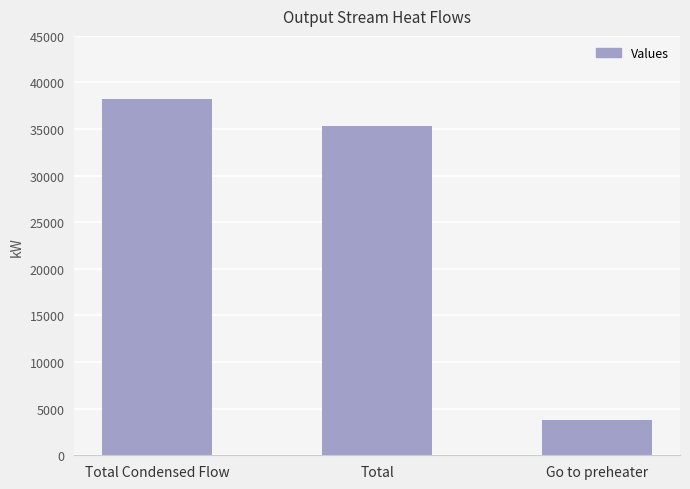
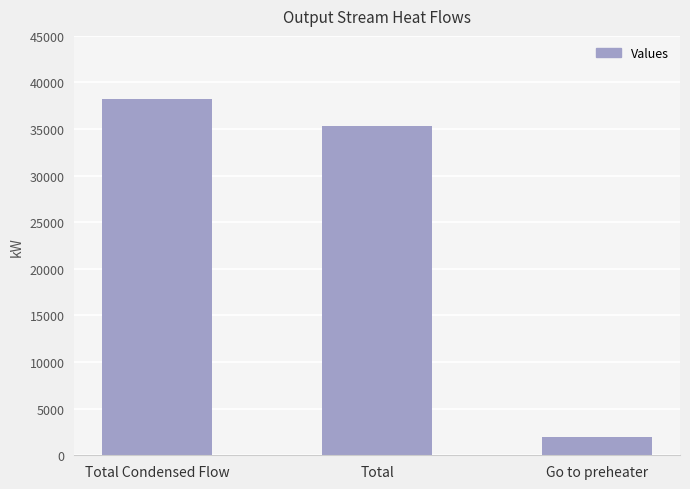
  {
    "Total Condensed Flow": 38000,
    "Total": 35000,
-   "Go to preheater": 4000
+   "Go to preheater": 2000
  }
